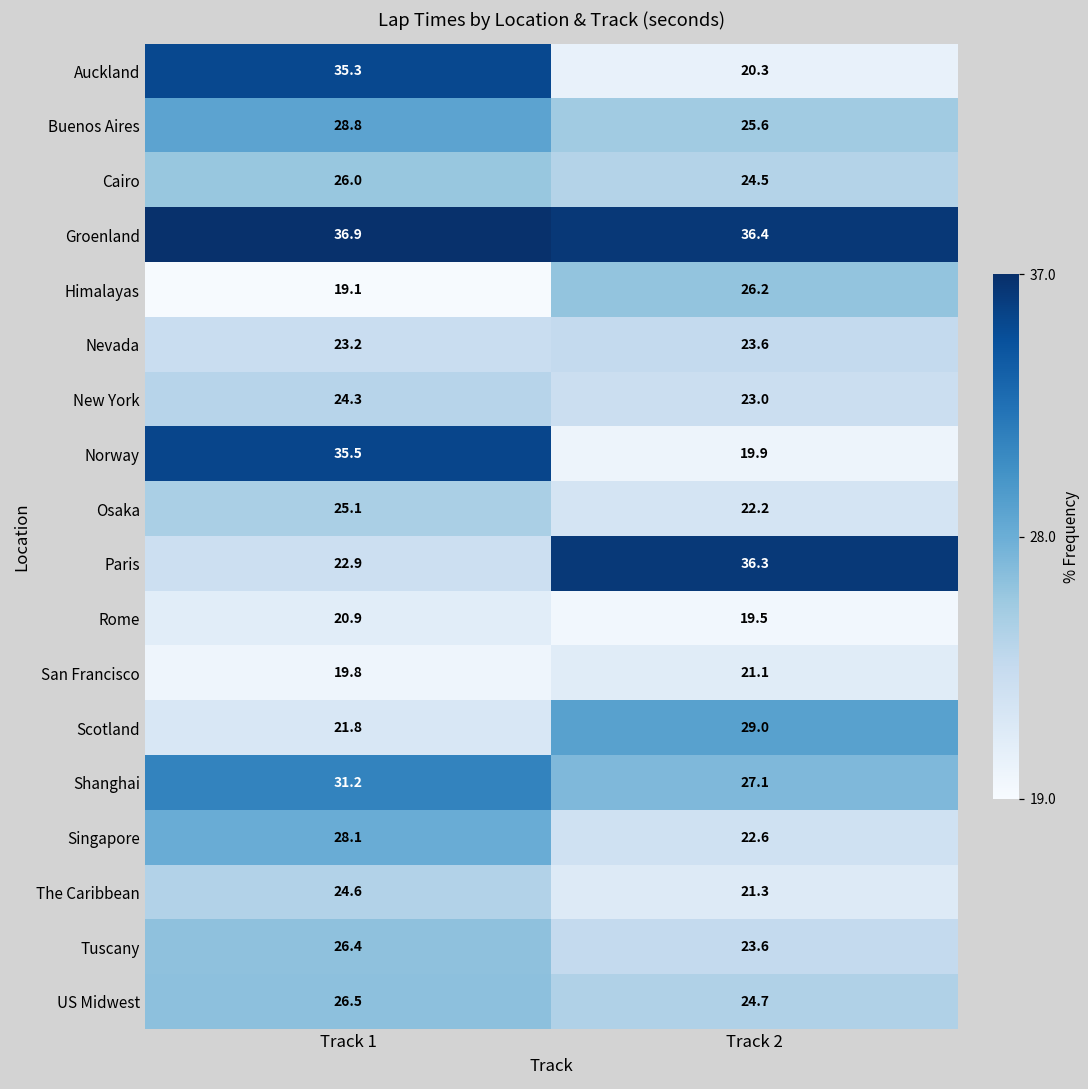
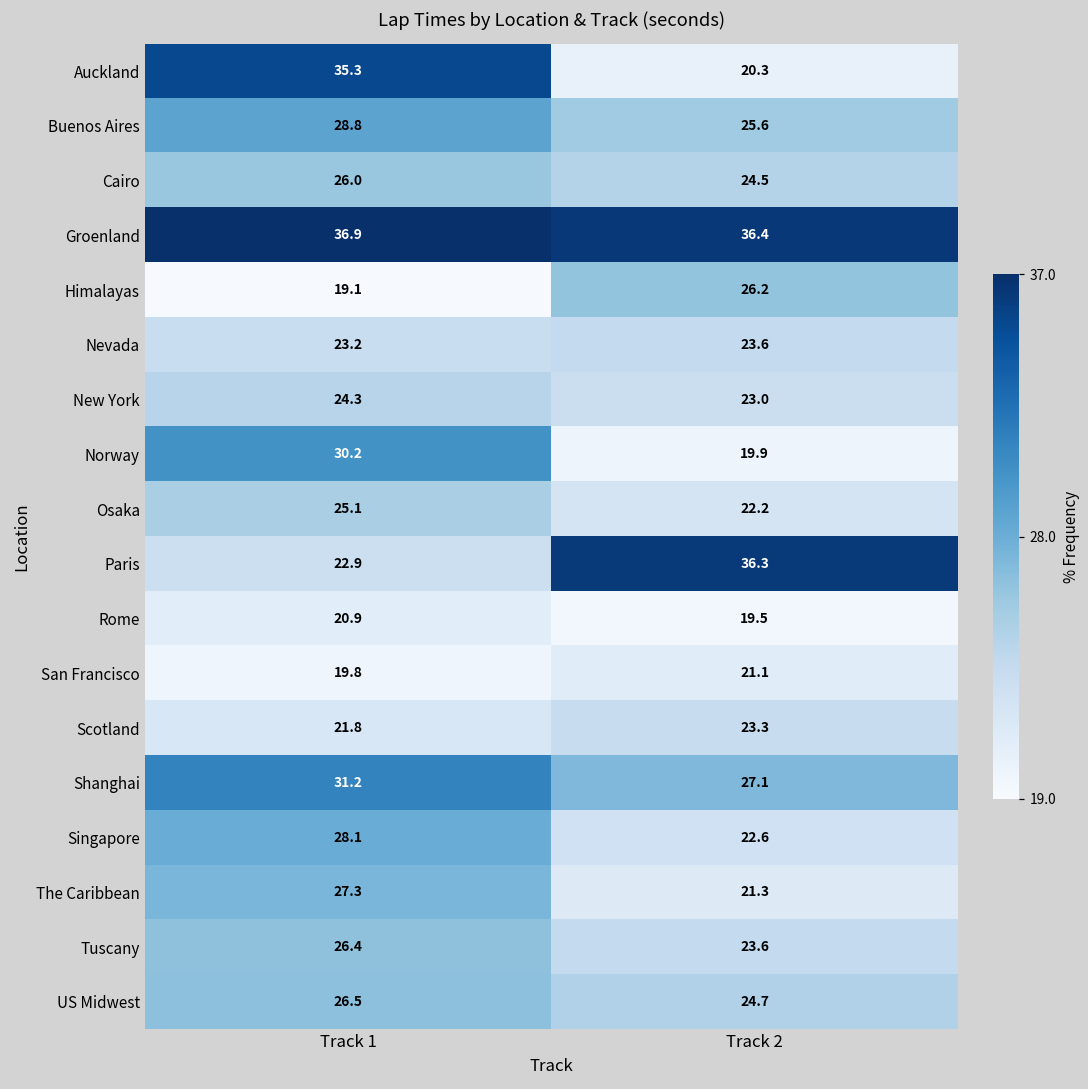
  {
    "Auckland": {
      "Track 1": 35.3,
      "Track 2": 20.3
    },
    "Buenos Aires": {
      "Track 1": 28.8,
      "Track 2": 25.6
    },
    "Cairo": {
      "Track 1": 26.0,
      "Track 2": 24.5
    },
    "Groenland": {
      "Track 1": 36.9,
      "Track 2": 36.4
    },
    "Himalayas": {
      "Track 1": 19.1,
      "Track 2": 26.2
    },
    "Nevada": {
      "Track 1": 23.2,
      "Track 2": 23.6
    },
    "New York": {
      "Track 1": 24.3,
      "Track 2": 23.0
    },
    "Norway": {
-     "Track 1": 35.5,
+     "Track 1": 30.2,
      "Track 2": 19.9
    },
    "Osaka": {
      "Track 1": 25.1,
      "Track 2": 22.2
    },
    "Paris": {
      "Track 1": 22.9,
      "Track 2": 36.3
    },
    "Rome": {
      "Track 1": 20.9,
      "Track 2": 19.5
    },
    "San Francisco": {
      "Track 1": 19.8,
      "Track 2": 21.1
    },
    "Scotland": {
      "Track 1": 21.8,
-     "Track 2": 29.0
+     "Track 2": 23.3
    },
    "Shanghai": {
      "Track 1": 31.2,
      "Track 2": 27.1
    },
    "Singapore": {
      "Track 1": 28.1,
      "Track 2": 22.6
    },
    "The Caribbean": {
-     "Track 1": 24.6,
+     "Track 1": 27.3,
      "Track 2": 21.3
    },
    "Tuscany": {
      "Track 1": 26.4,
      "Track 2": 23.6
    },
    "US Midwest": {
      "Track 1": 26.5,
      "Track 2": 24.7
    }
  }
